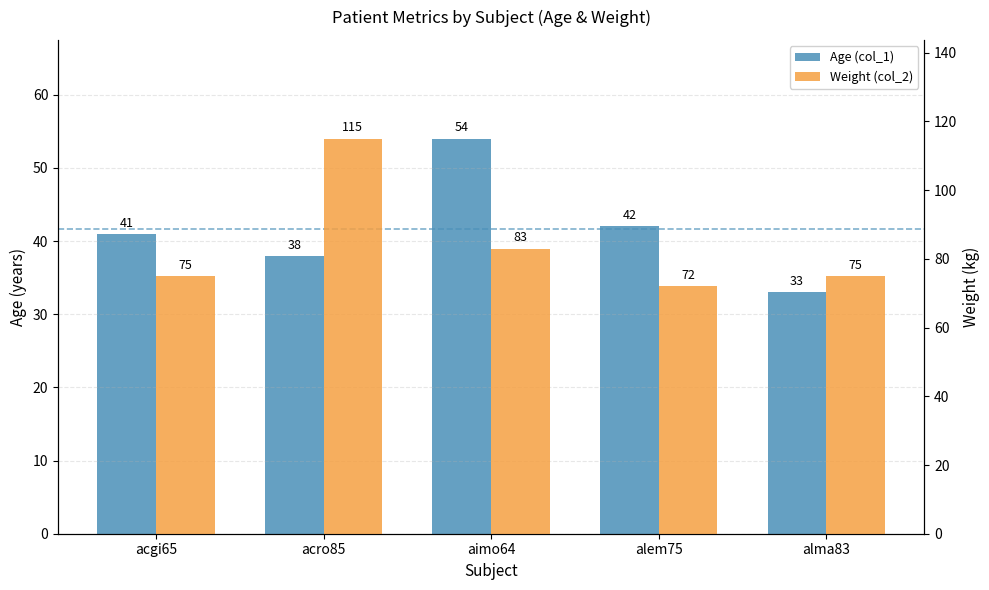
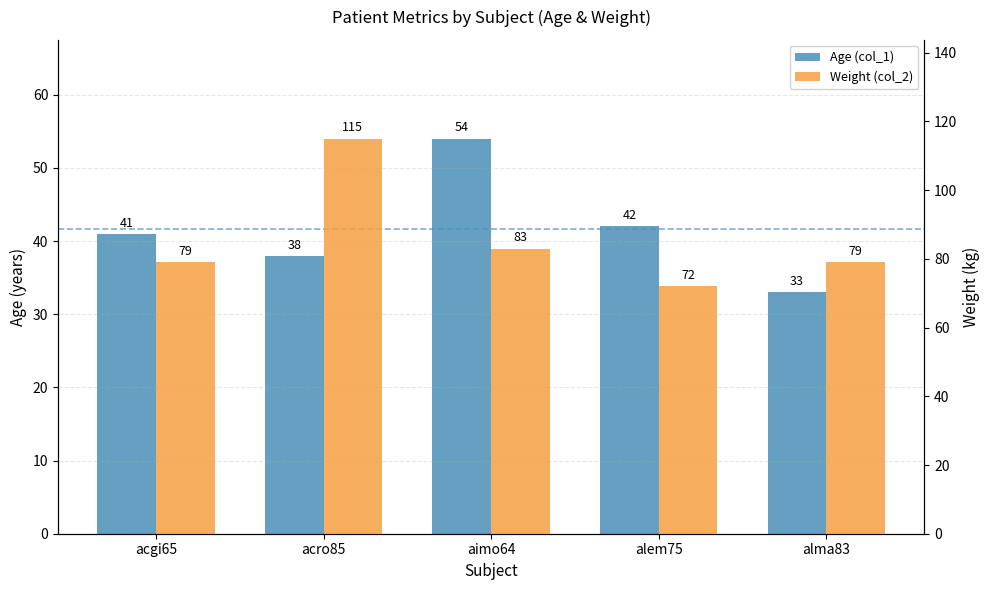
  {
    "Age (col_1)": {
      "acgi65": 41,
      "acro85": 38,
      "aimo64": 54,
      "alem75": 42,
      "alma83": 33
    },
    "Weight (col_2)": {
-     "acgi65": 75,
+     "acgi65": 79,
      "acro85": 115,
      "aimo64": 83,
      "alem75": 72,
-     "alma83": 75
+     "alma83": 79
    }
  }
